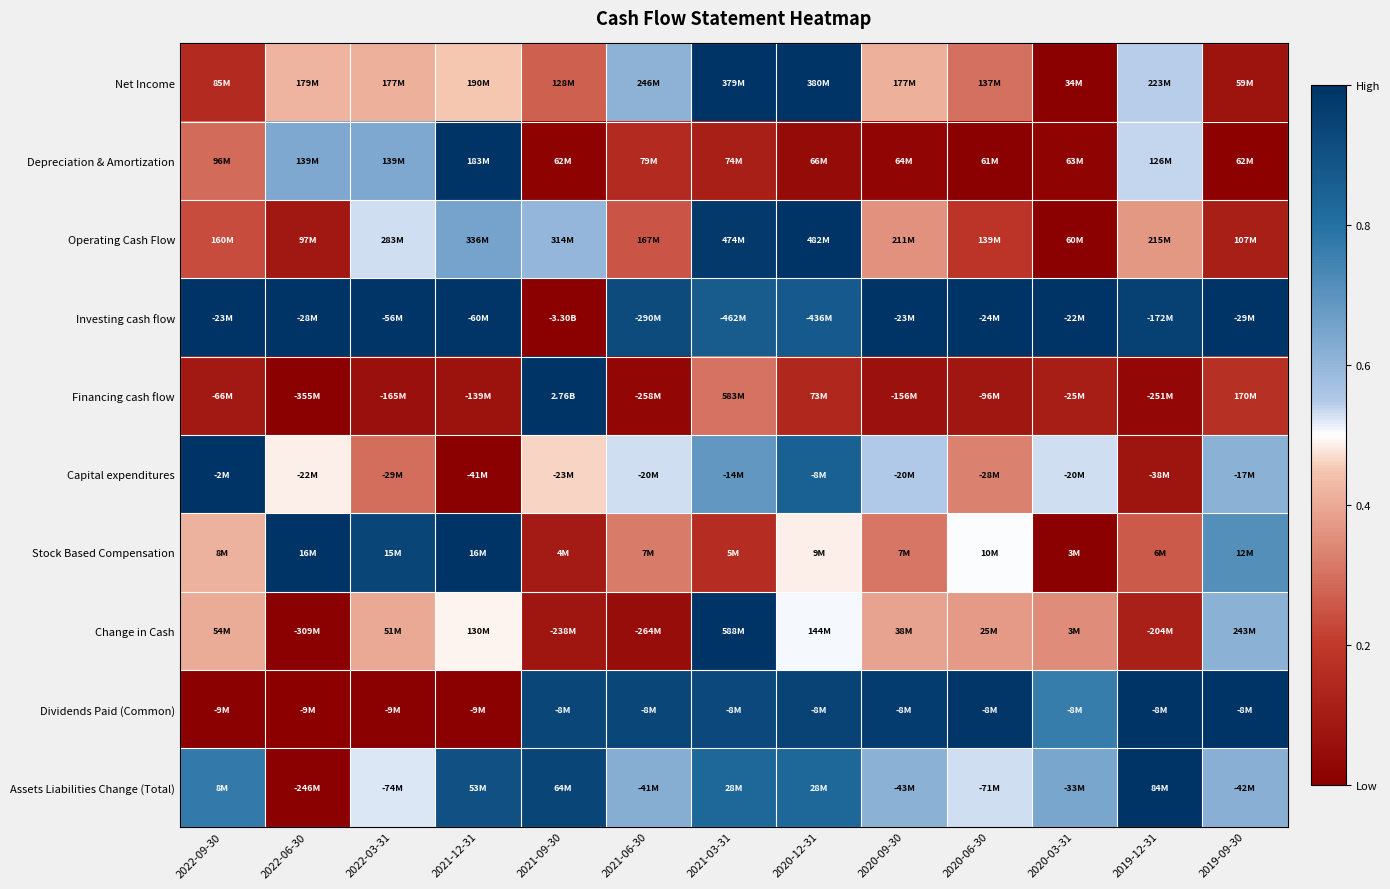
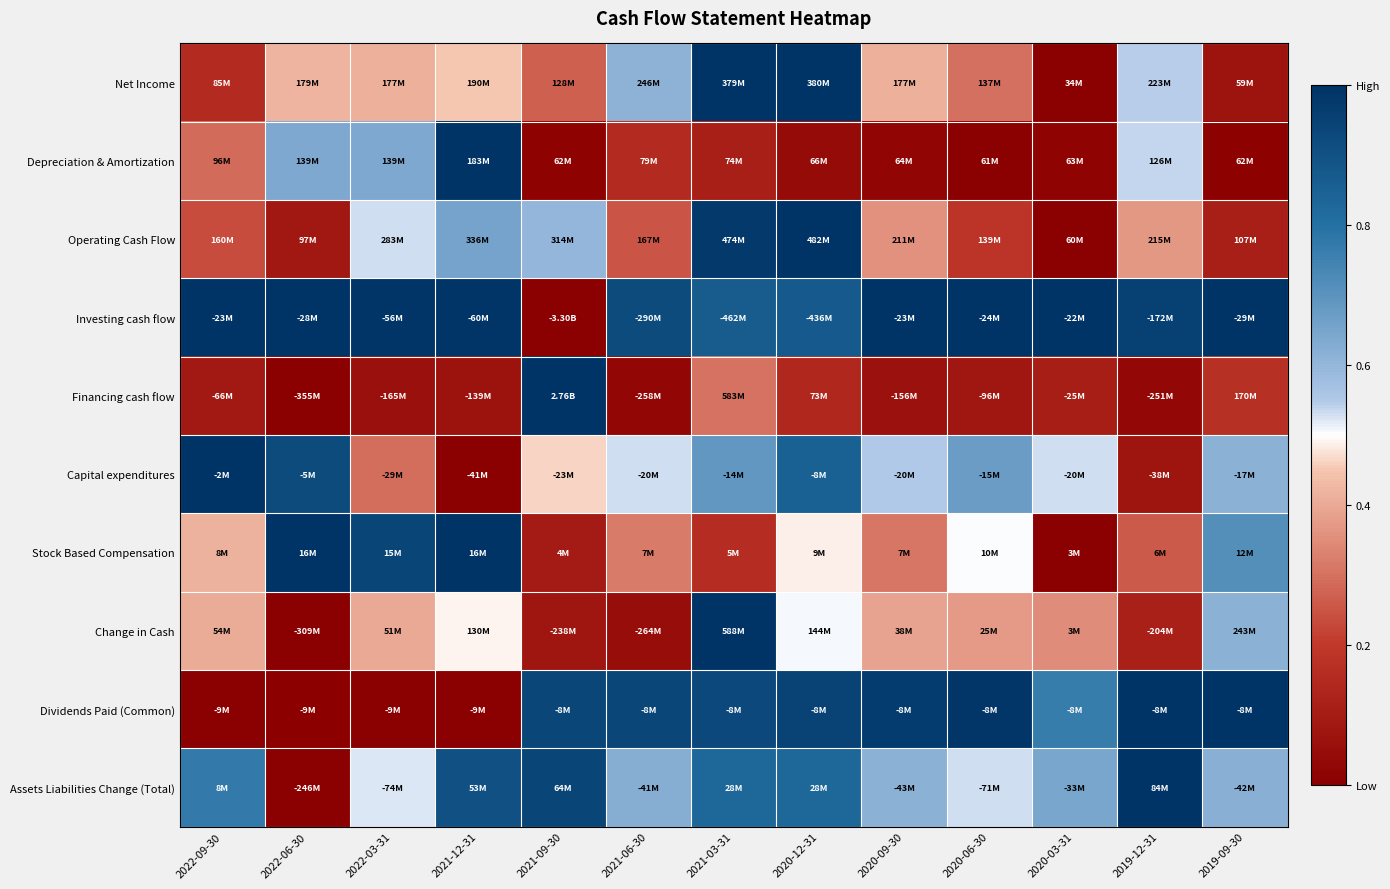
  {
    "Net Income": {
      "2022-09-30": "85M",
      "2022-06-30": "179M",
      "2022-03-31": "177M",
      "2021-12-31": "190M",
      "2021-09-30": "128M",
      "2021-06-30": "246M",
      "2021-03-31": "379M",
      "2020-12-31": "380M",
      "2020-09-30": "177M",
      "2020-06-30": "137M",
      "2020-03-31": "34M",
      "2019-12-31": "223M",
      "2019-09-30": "59M"
    },
    "Depreciation & Amortization": {
      "2022-09-30": "96M",
      "2022-06-30": "139M",
      "2022-03-31": "139M",
      "2021-12-31": "183M",
      "2021-09-30": "62M",
      "2021-06-30": "79M",
      "2021-03-31": "74M",
      "2020-12-31": "66M",
      "2020-09-30": "64M",
      "2020-06-30": "61M",
      "2020-03-31": "63M",
      "2019-12-31": "126M",
      "2019-09-30": "62M"
    },
    "Operating Cash Flow": {
      "2022-09-30": "160M",
      "2022-06-30": "97M",
      "2022-03-31": "283M",
      "2021-12-31": "336M",
      "2021-09-30": "314M",
      "2021-06-30": "167M",
      "2021-03-31": "474M",
      "2020-12-31": "482M",
      "2020-09-30": "211M",
      "2020-06-30": "139M",
      "2020-03-31": "60M",
      "2019-12-31": "215M",
      "2019-09-30": "107M"
    },
    "Investing cash flow": {
      "2022-09-30": "-23M",
      "2022-06-30": "-28M",
      "2022-03-31": "-56M",
      "2021-12-31": "-60M",
      "2021-09-30": "-3.30B",
      "2021-06-30": "-290M",
      "2021-03-31": "-462M",
      "2020-12-31": "-436M",
      "2020-09-30": "-23M",
      "2020-06-30": "-24M",
      "2020-03-31": "-22M",
      "2019-12-31": "-172M",
      "2019-09-30": "-29M"
    },
    "Financing cash flow": {
      "2022-09-30": "-66M",
      "2022-06-30": "-355M",
      "2022-03-31": "-165M",
      "2021-12-31": "-139M",
      "2021-09-30": "2.76B",
      "2021-06-30": "-258M",
      "2021-03-31": "583M",
      "2020-12-31": "73M",
      "2020-09-30": "-156M",
      "2020-06-30": "-96M",
      "2020-03-31": "-25M",
      "2019-12-31": "-251M",
      "2019-09-30": "170M"
    },
    "Capital expenditures": {
      "2022-09-30": "-2M",
-     "2022-06-30": "-22M",
+     "2022-06-30": "-5M",
      "2022-03-31": "-29M",
      "2021-12-31": "-41M",
      "2021-09-30": "-23M",
      "2021-06-30": "-20M",
      "2021-03-31": "-14M",
      "2020-12-31": "-8M",
      "2020-09-30": "-20M",
-     "2020-06-30": "-28M",
+     "2020-06-30": "-15M",
      "2020-03-31": "-20M",
      "2019-12-31": "-38M",
      "2019-09-30": "-17M"
    },
    "Stock Based Compensation": {
      "2022-09-30": "8M",
      "2022-06-30": "16M",
      "2022-03-31": "15M",
      "2021-12-31": "16M",
      "2021-09-30": "4M",
      "2021-06-30": "7M",
      "2021-03-31": "5M",
      "2020-12-31": "9M",
      "2020-09-30": "7M",
      "2020-06-30": "10M",
      "2020-03-31": "3M",
      "2019-12-31": "6M",
      "2019-09-30": "12M"
    },
    "Change in Cash": {
      "2022-09-30": "54M",
      "2022-06-30": "-309M",
      "2022-03-31": "51M",
      "2021-12-31": "130M",
      "2021-09-30": "-238M",
      "2021-06-30": "-264M",
      "2021-03-31": "588M",
      "2020-12-31": "144M",
      "2020-09-30": "38M",
      "2020-06-30": "25M",
      "2020-03-31": "3M",
      "2019-12-31": "-204M",
      "2019-09-30": "243M"
    },
    "Dividends Paid (Common)": {
      "2022-09-30": "-9M",
      "2022-06-30": "-9M",
      "2022-03-31": "-9M",
      "2021-12-31": "-9M",
      "2021-09-30": "-8M",
      "2021-06-30": "-8M",
      "2021-03-31": "-8M",
      "2020-12-31": "-8M",
      "2020-09-30": "-8M",
      "2020-06-30": "-8M",
      "2020-03-31": "-8M",
      "2019-12-31": "-8M",
      "2019-09-30": "-8M"
    },
    "Assets Liabilities Change (Total)": {
      "2022-09-30": "8M",
      "2022-06-30": "-246M",
      "2022-03-31": "-74M",
      "2021-12-31": "53M",
      "2021-09-30": "64M",
      "2021-06-30": "-41M",
      "2021-03-31": "28M",
      "2020-12-31": "28M",
      "2020-09-30": "-43M",
      "2020-06-30": "-71M",
      "2020-03-31": "-33M",
      "2019-12-31": "84M",
      "2019-09-30": "-42M"
    }
  }
